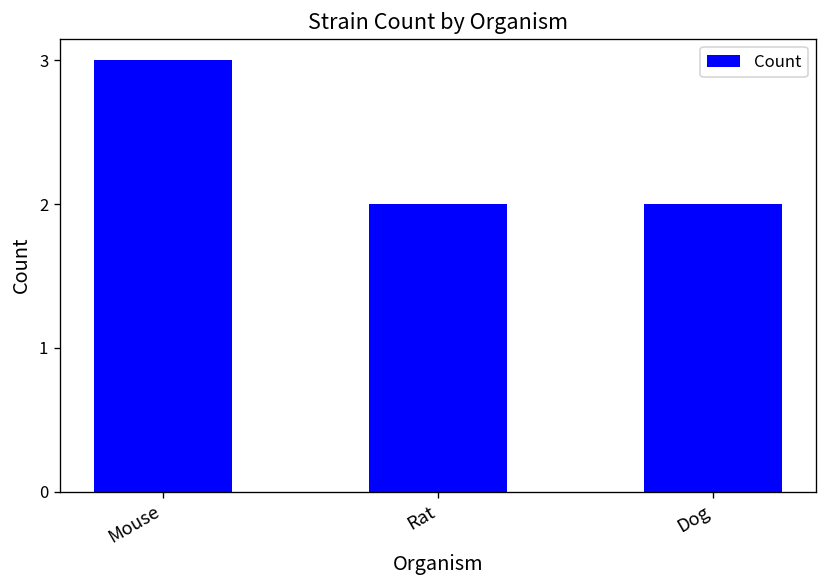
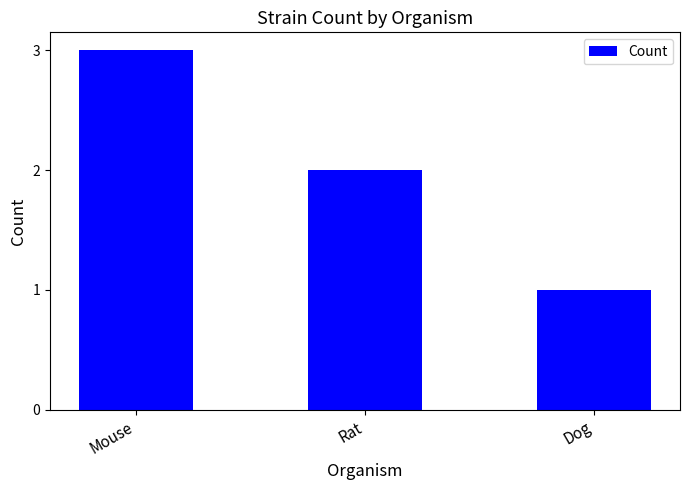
  {
    "Mouse": 3,
    "Rat": 2,
-   "Dog": 2
+   "Dog": 1
  }
